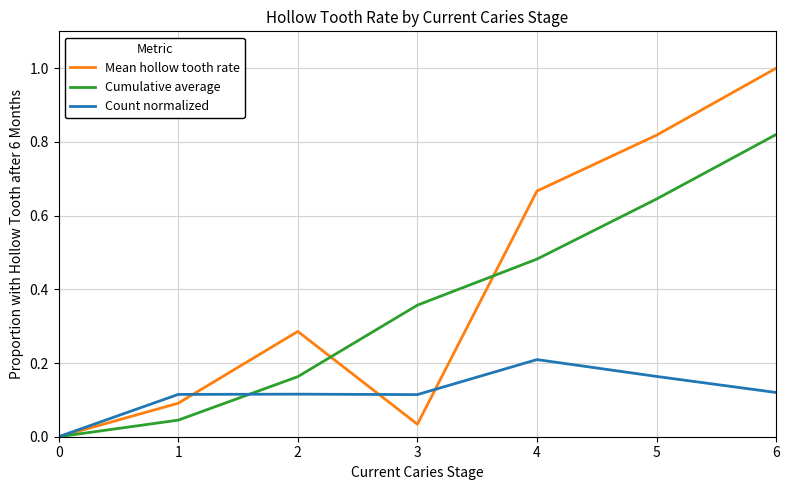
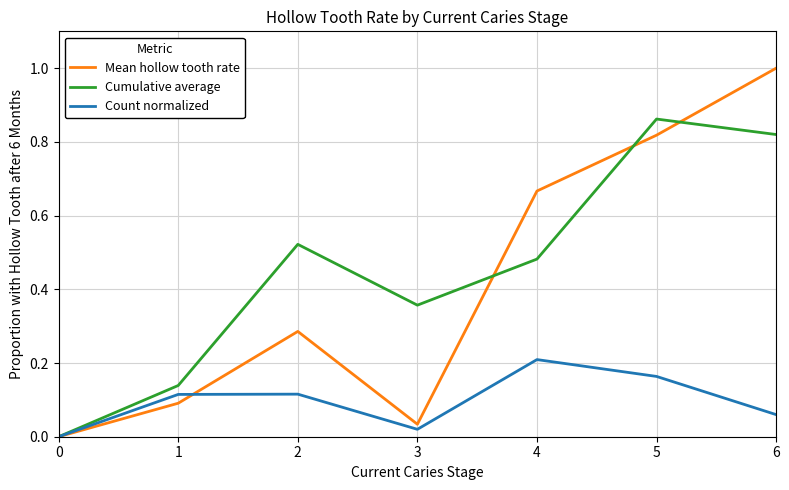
  {
    "Mean hollow tooth rate": {
      "1": 0.09,
      "2": 0.29,
      "3": 0.03,
      "4": 0.67,
      "5": 0.82,
      "6": 1.00
    },
    "Cumulative average": {
-     "1": 0.05,
-     "2": 0.16,
+     "1": 0.14,
+     "2": 0.52,
      "3": 0.36,
      "4": 0.48,
-     "5": 0.65,
+     "5": 0.86,
      "6": 0.82
    },
    "Count normalized": {
      "1": 0.11,
      "2": 0.12,
-     "3": 0.11,
+     "3": 0.02,
      "4": 0.21,
      "5": 0.16,
-     "6": 0.12
+     "6": 0.06
    }
  }
